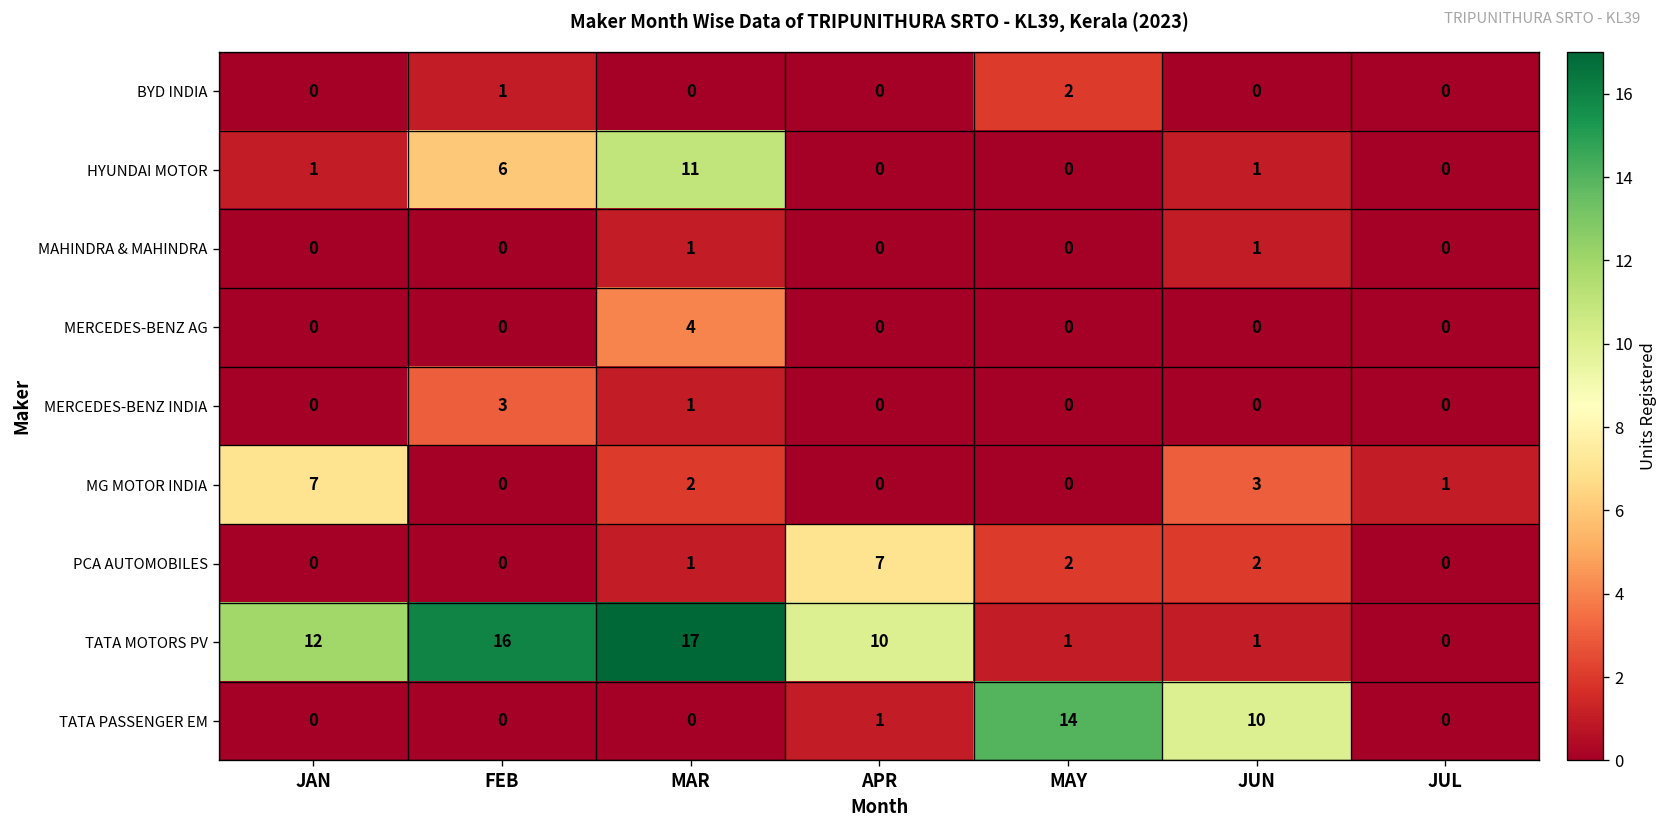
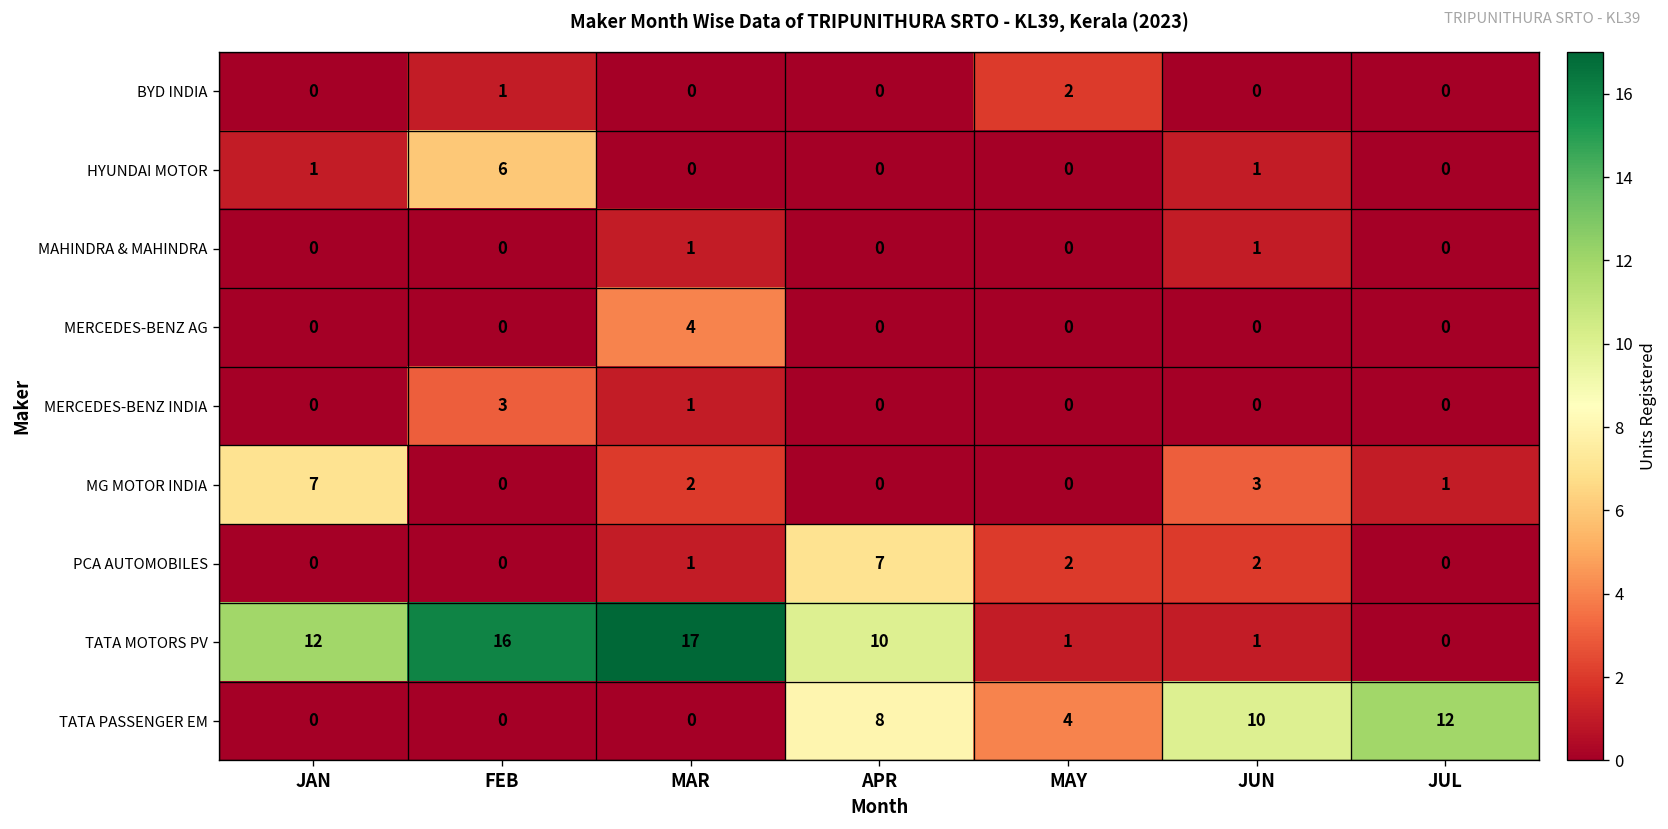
  {
    "BYD INDIA": {
      "JAN": 0,
      "FEB": 1,
      "MAR": 0,
      "APR": 0,
      "MAY": 2,
      "JUN": 0,
      "JUL": 0
    },
    "HYUNDAI MOTOR": {
      "JAN": 1,
      "FEB": 6,
-     "MAR": 11,
+     "MAR": 0,
      "APR": 0,
      "MAY": 0,
      "JUN": 1,
      "JUL": 0
    },
    "MAHINDRA & MAHINDRA": {
      "JAN": 0,
      "FEB": 0,
      "MAR": 1,
      "APR": 0,
      "MAY": 0,
      "JUN": 1,
      "JUL": 0
    },
    "MERCEDES-BENZ AG": {
      "JAN": 0,
      "FEB": 0,
      "MAR": 4,
      "APR": 0,
      "MAY": 0,
      "JUN": 0,
      "JUL": 0
    },
    "MERCEDES-BENZ INDIA": {
      "JAN": 0,
      "FEB": 3,
      "MAR": 1,
      "APR": 0,
      "MAY": 0,
      "JUN": 0,
      "JUL": 0
    },
    "MG MOTOR INDIA": {
      "JAN": 7,
      "FEB": 0,
      "MAR": 2,
      "APR": 0,
      "MAY": 0,
      "JUN": 3,
      "JUL": 1
    },
    "PCA AUTOMOBILES": {
      "JAN": 0,
      "FEB": 0,
      "MAR": 1,
      "APR": 7,
      "MAY": 2,
      "JUN": 2,
      "JUL": 0
    },
    "TATA MOTORS PV": {
      "JAN": 12,
      "FEB": 16,
      "MAR": 17,
      "APR": 10,
      "MAY": 1,
      "JUN": 1,
      "JUL": 0
    },
    "TATA PASSENGER EM": {
      "JAN": 0,
      "FEB": 0,
      "MAR": 0,
-     "APR": 1,
-     "MAY": 14,
+     "APR": 8,
+     "MAY": 4,
      "JUN": 10,
-     "JUL": 0
+     "JUL": 12
    }
  }
